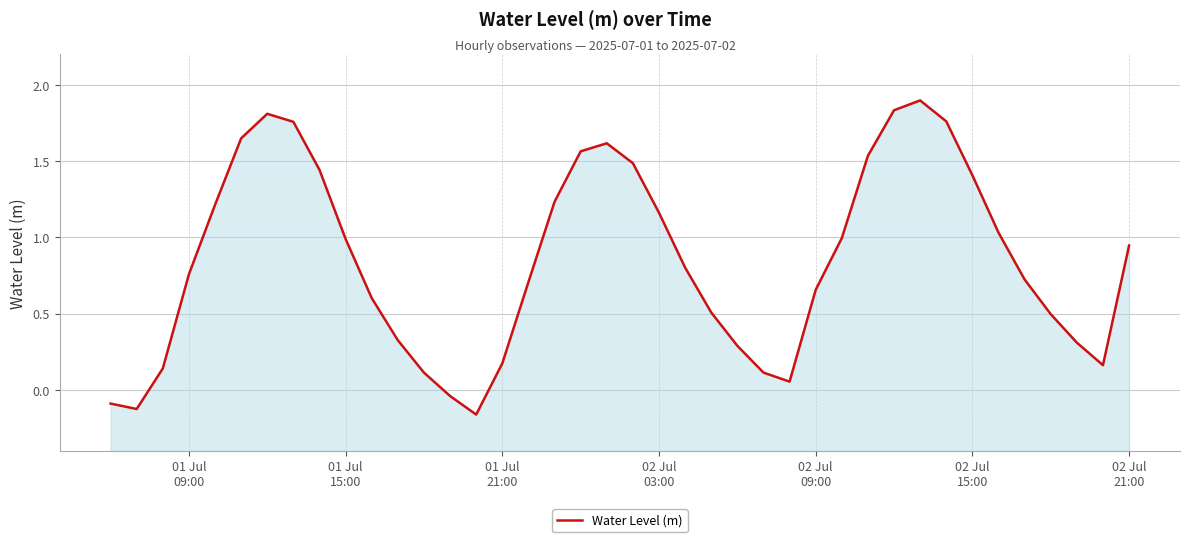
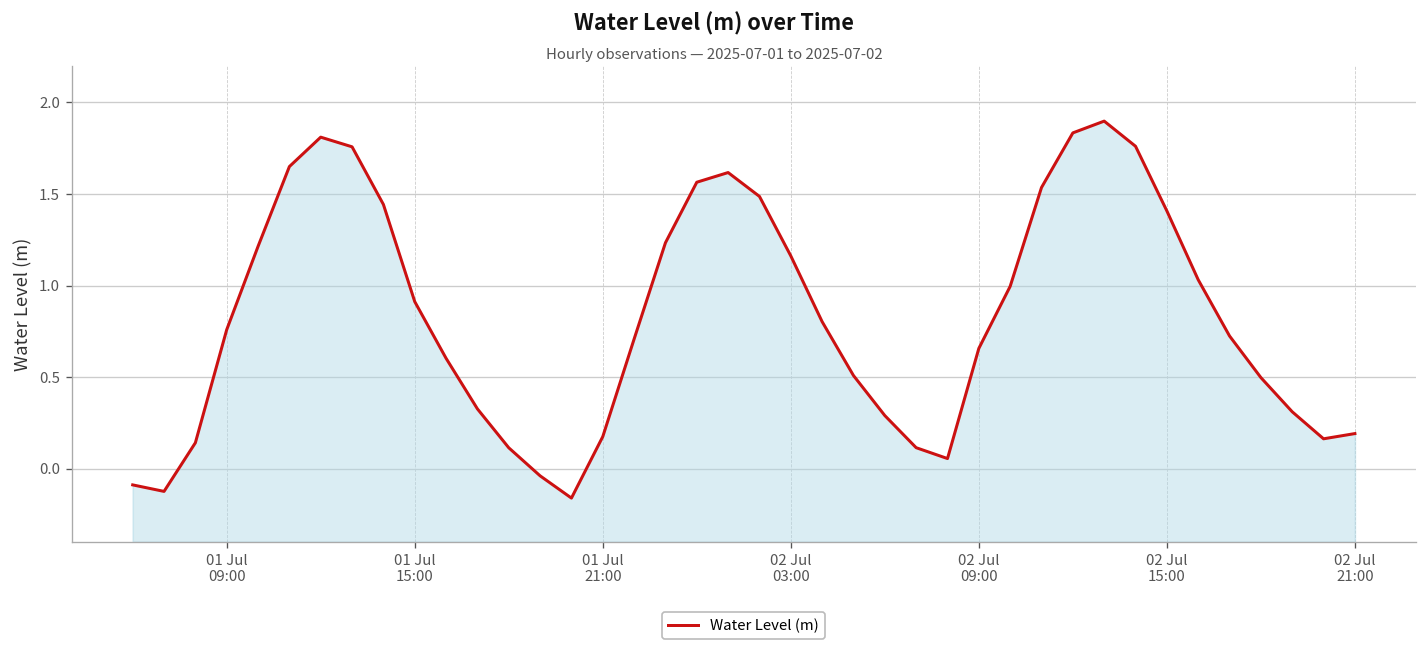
  {
    "01 Jul 09:00": 0.76,
-   "01 Jul 15:00": 0.99,
+   "01 Jul 15:00": 0.91,
    "01 Jul 21:00": 0.17,
    "02 Jul 03:00": 1.16,
    "02 Jul 09:00": 0.66,
    "02 Jul 15:00": 1.41,
-   "02 Jul 21:00": 0.95
+   "02 Jul 21:00": 0.19
  }
